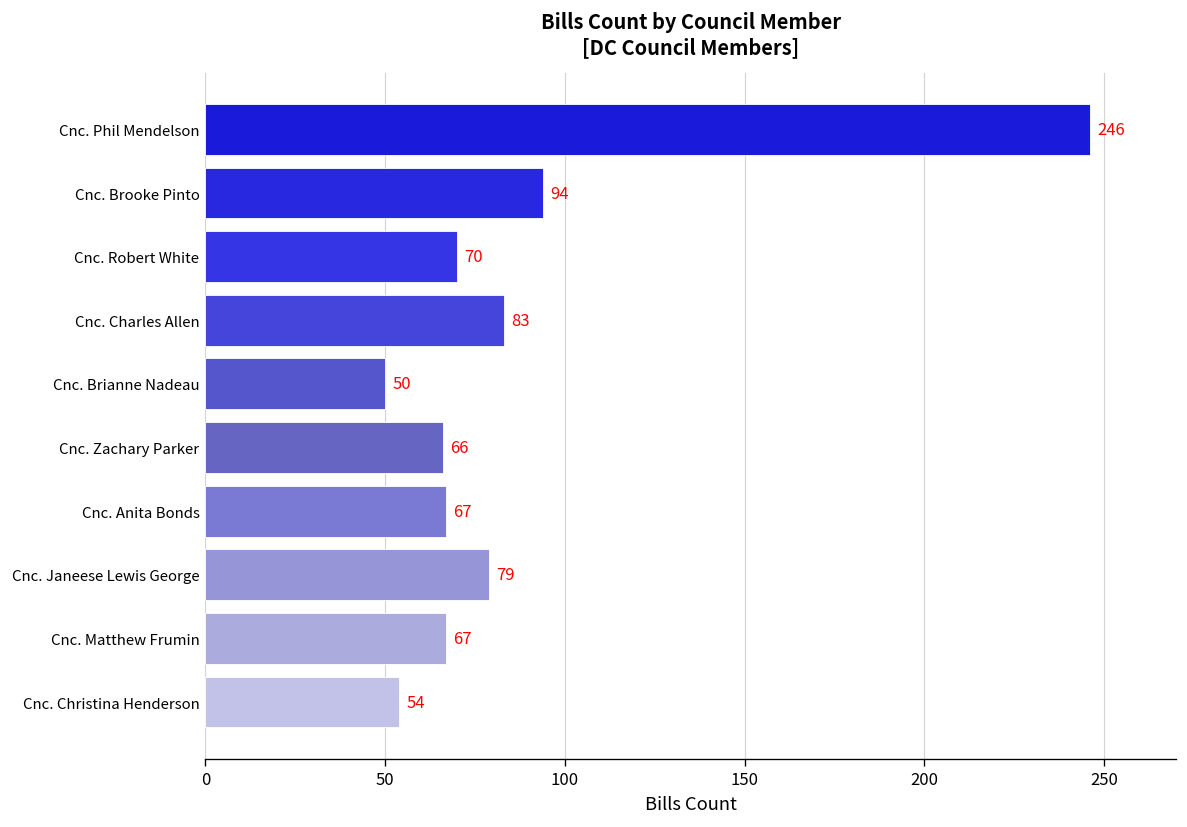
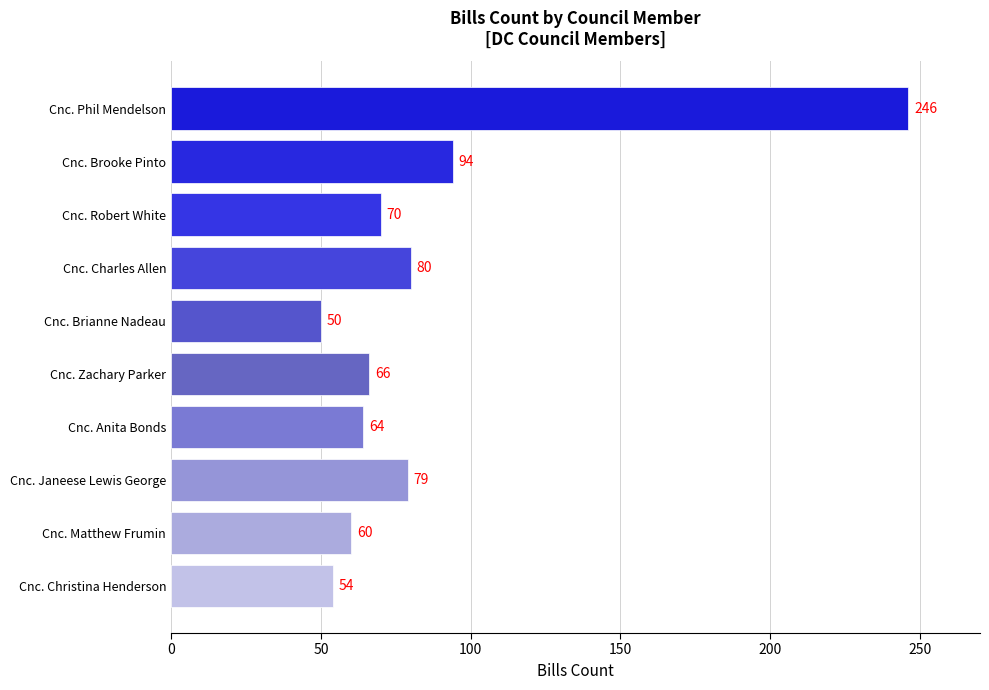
  {
    "Cnc. Phil Mendelson": 246,
    "Cnc. Brooke Pinto": 94,
    "Cnc. Robert White": 70,
-   "Cnc. Charles Allen": 83,
+   "Cnc. Charles Allen": 80,
    "Cnc. Brianne Nadeau": 50,
    "Cnc. Zachary Parker": 66,
-   "Cnc. Anita Bonds": 67,
+   "Cnc. Anita Bonds": 64,
    "Cnc. Janeese Lewis George": 79,
-   "Cnc. Matthew Frumin": 67,
+   "Cnc. Matthew Frumin": 60,
    "Cnc. Christina Henderson": 54
  }
